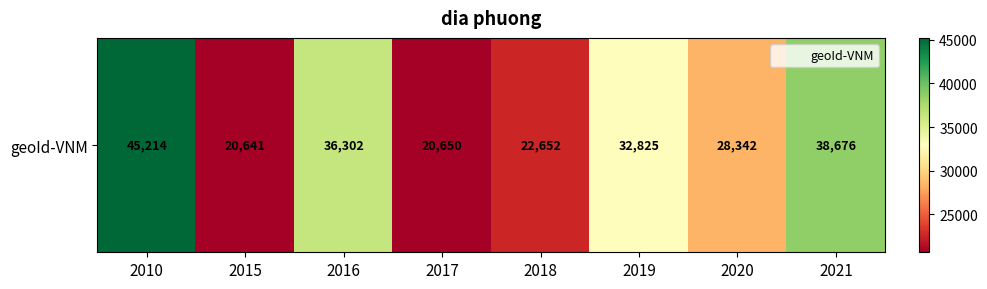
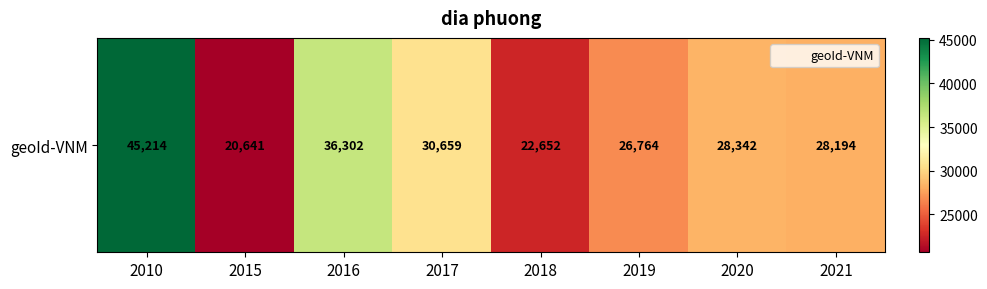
  {
    "geoId-VNM": {
      "2010": "45,214",
      "2015": "20,641",
      "2016": "36,302",
-     "2017": "20,650",
+     "2017": "30,659",
      "2018": "22,652",
-     "2019": "32,825",
+     "2019": "26,764",
      "2020": "28,342",
-     "2021": "38,676"
+     "2021": "28,194"
    }
  }
